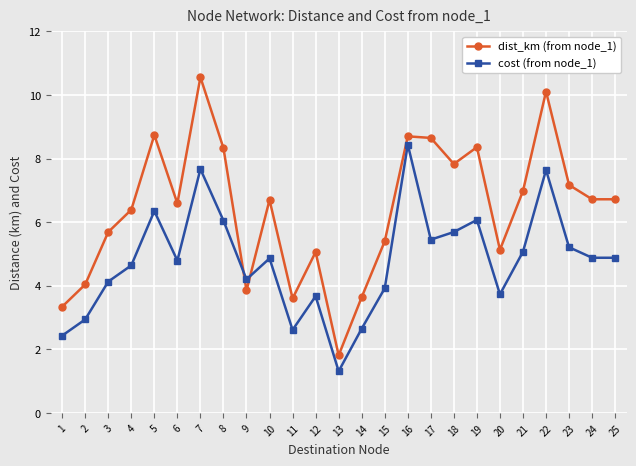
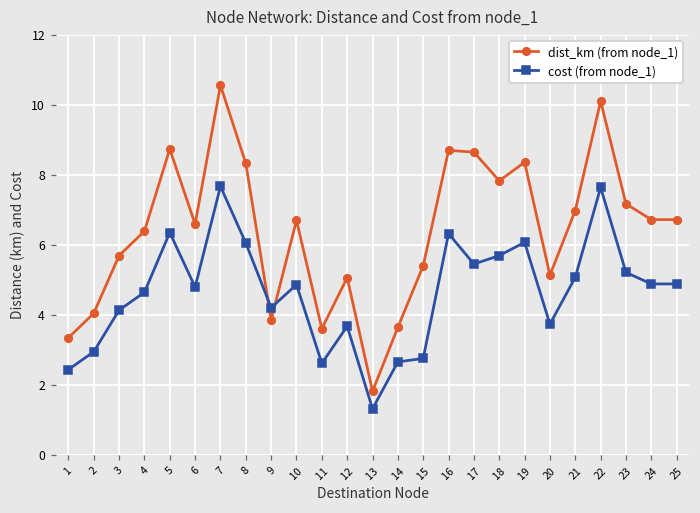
  {
    "dist_km (from node_1)": {
      "1": 3.3,
      "2": 4.0,
      "3": 5.7,
      "4": 6.4,
      "5": 8.7,
      "6": 6.6,
      "7": 10.6,
      "8": 8.3,
      "9": 3.9,
      "10": 6.7,
      "11": 3.6,
      "12": 5.1,
      "13": 1.8,
      "14": 3.6,
      "15": 5.4,
      "16": 8.7,
      "17": 8.7,
      "18": 7.8,
      "19": 8.4,
      "20": 5.1,
      "21": 7.0,
      "22": 10.1,
      "23": 7.2,
      "24": 6.7,
      "25": 6.7
    },
    "cost (from node_1)": {
      "1": 2.4,
      "2": 2.9,
      "3": 4.1,
      "4": 4.6,
      "5": 6.4,
      "6": 4.8,
      "7": 7.7,
      "8": 6.1,
      "9": 4.2,
      "10": 4.9,
      "11": 2.6,
      "12": 3.7,
      "13": 1.3,
      "14": 2.7,
-     "15": 3.9,
-     "16": 8.4,
+     "15": 2.8,
+     "16": 6.3,
      "17": 5.5,
      "18": 5.7,
      "19": 6.1,
      "20": 3.7,
      "21": 5.1,
      "22": 7.6,
      "23": 5.2,
      "24": 4.9,
      "25": 4.9
    }
  }
